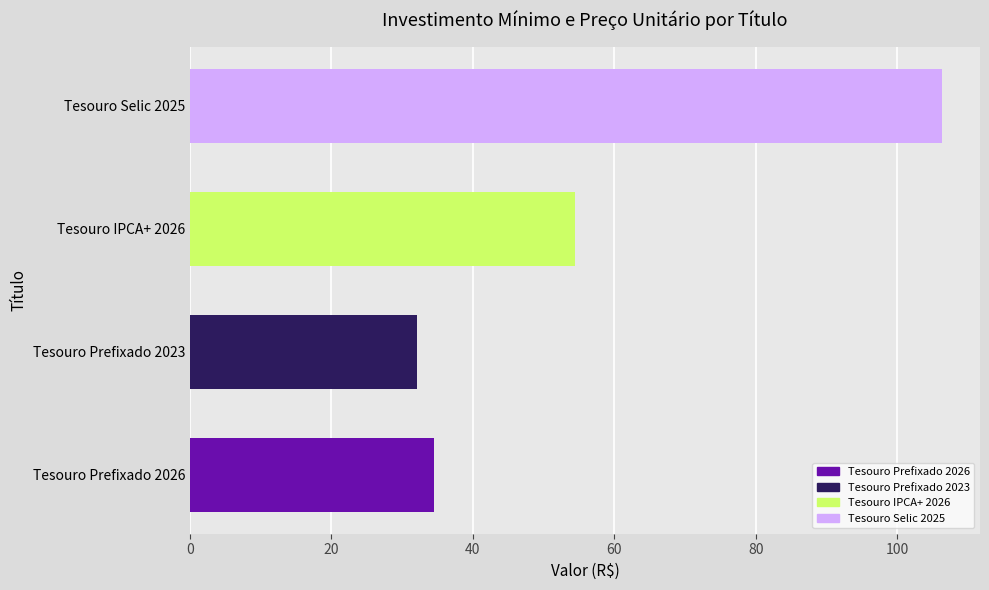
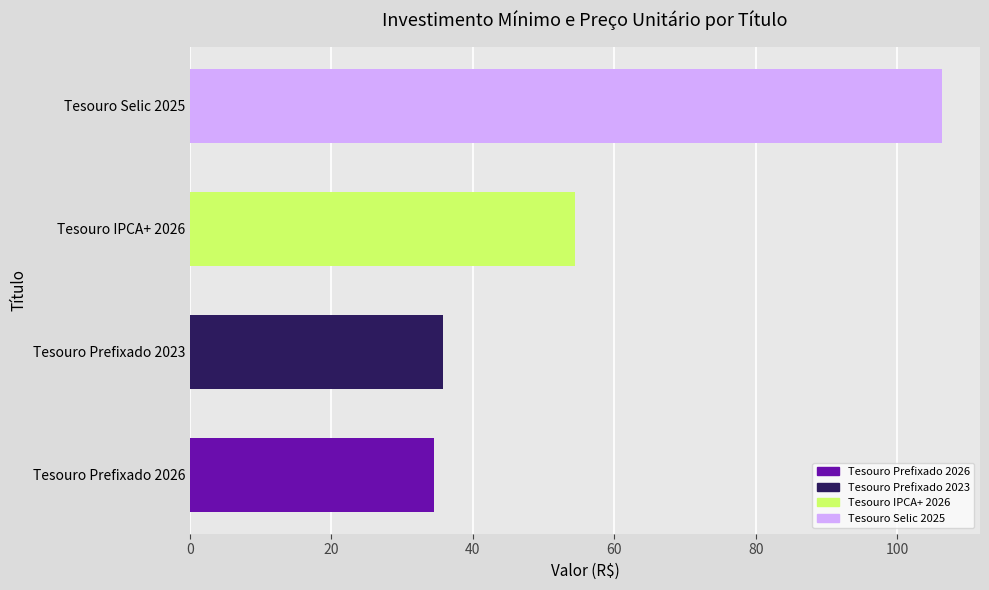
  {
    "Tesouro Selic 2025": 106,
    "Tesouro IPCA+ 2026": 54,
-   "Tesouro Prefixado 2023": 32,
+   "Tesouro Prefixado 2023": 36,
    "Tesouro Prefixado 2026": 35
  }
